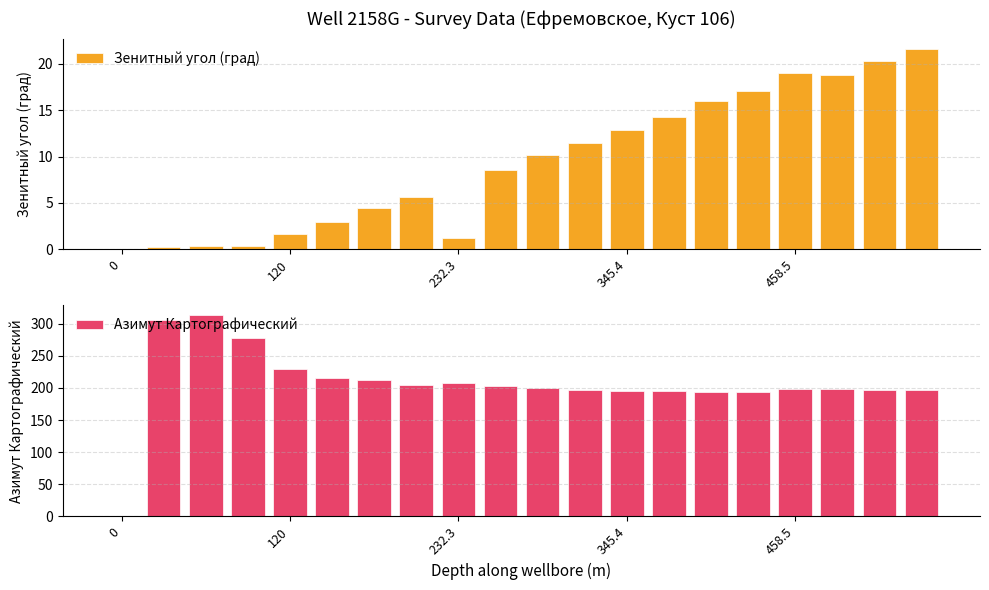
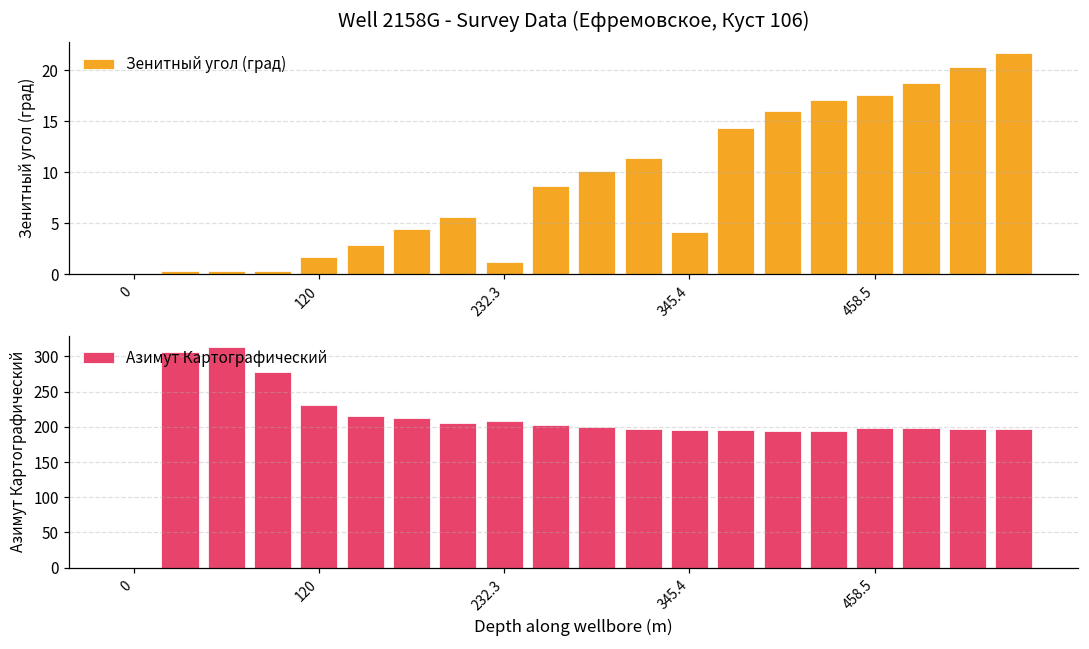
  {
    "Well 2158G - Survey Data (Ефремовское, Куст 106)": {
      "0": 0,
      "120": 2,
      "232.3": 1,
-     "345.4": 13,
-     "458.5": 19
+     "345.4": 4,
+     "458.5": 18
    }
  }
